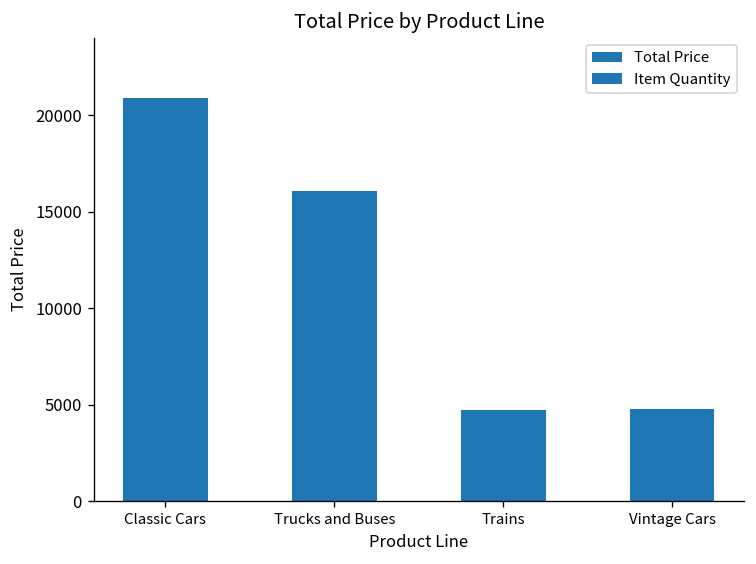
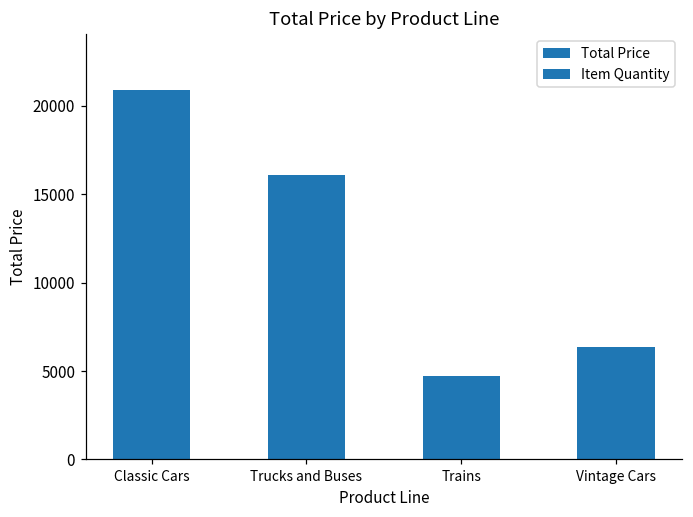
  {
    "Classic Cars": 20900,
    "Trucks and Buses": 16100,
    "Trains": 4700,
-   "Vintage Cars": 4800
+   "Vintage Cars": 6400
  }
